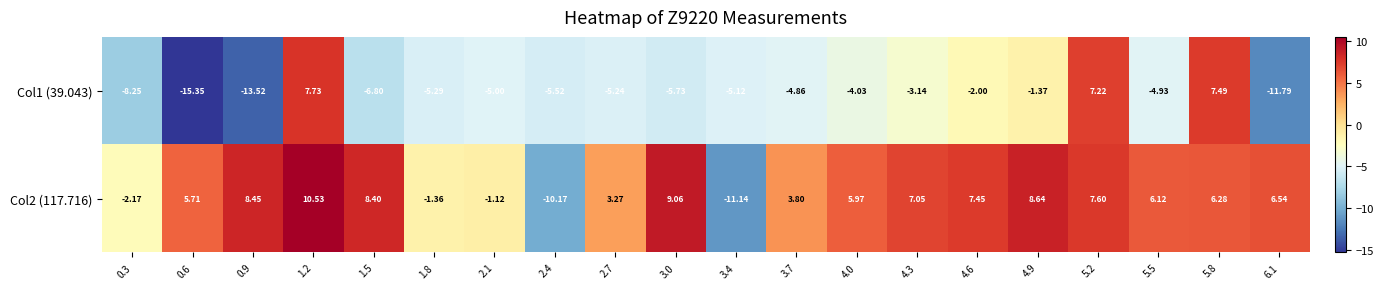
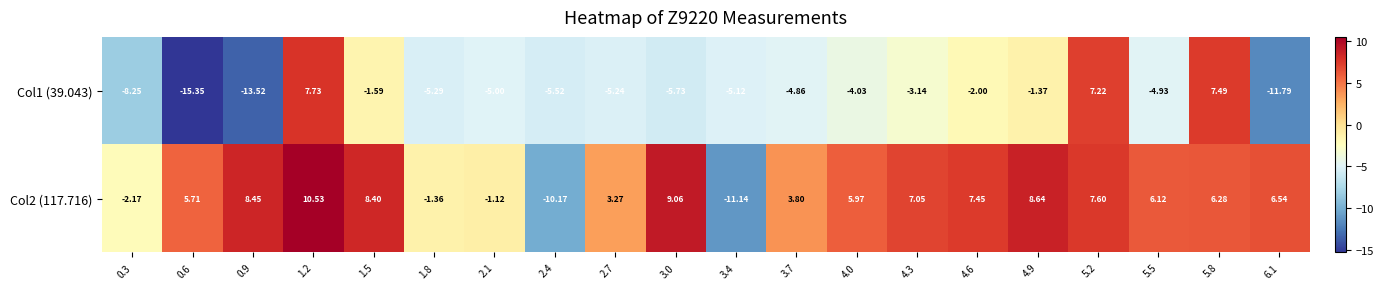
  {
    "Col1 (39.043)": {
      "0.3": -8.25,
      "0.6": -15.35,
      "0.9": -13.52,
      "1.2": 7.73,
-     "1.5": -6.80,
+     "1.5": -1.59,
      "3.7": -4.86,
      "4.0": -4.03,
      "4.3": -3.14,
      "4.6": -2.00,
      "4.9": -1.37,
      "5.2": 7.22,
      "5.5": -4.93,
      "5.8": 7.49,
      "6.1": -11.79
    },
    "Col2 (117.716)": {
      "0.3": -2.17,
      "0.6": 5.71,
      "0.9": 8.45,
      "1.2": 10.53,
      "1.5": 8.40,
      "1.8": -1.36,
      "2.1": -1.12,
      "2.4": -10.17,
      "2.7": 3.27,
      "3.0": 9.06,
      "3.4": -11.14,
      "3.7": 3.80,
      "4.0": 5.97,
      "4.3": 7.05,
      "4.6": 7.45,
      "4.9": 8.64,
      "5.2": 7.60,
      "5.5": 6.12,
      "5.8": 6.28,
      "6.1": 6.54
    }
  }
